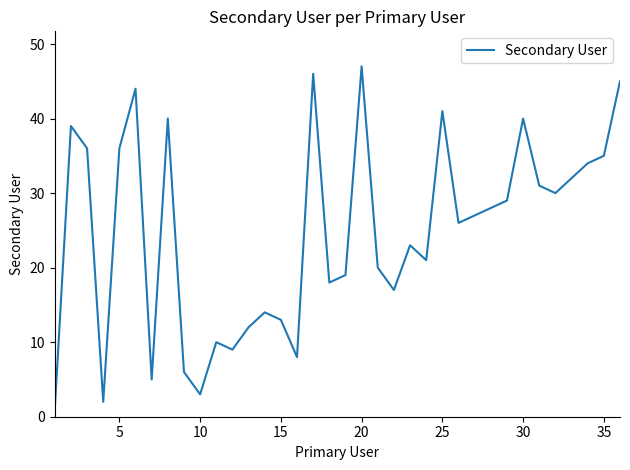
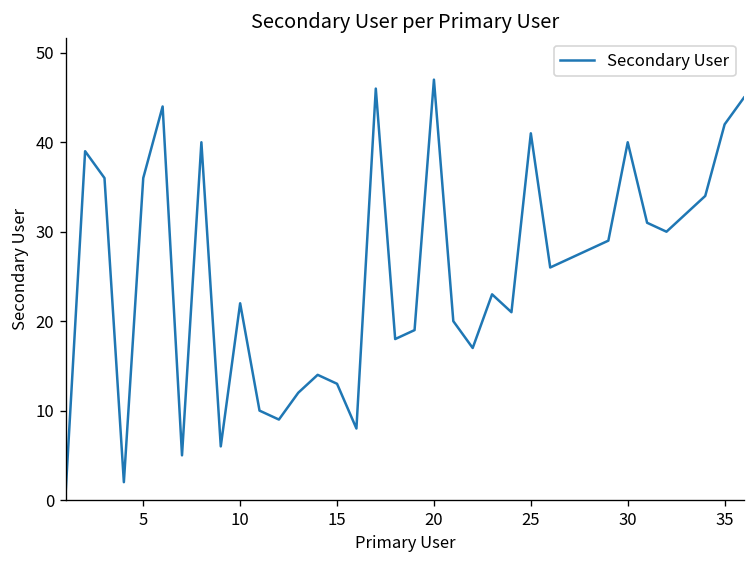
  {
    "5": 36,
-   "10": 3,
+   "10": 22,
    "15": 13,
    "20": 47,
    "25": 41,
    "30": 40,
-   "35": 35
+   "35": 42
  }
